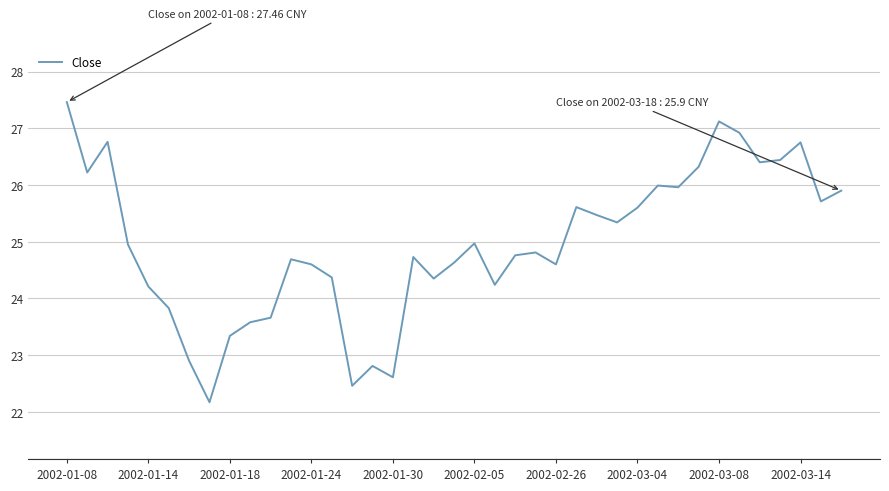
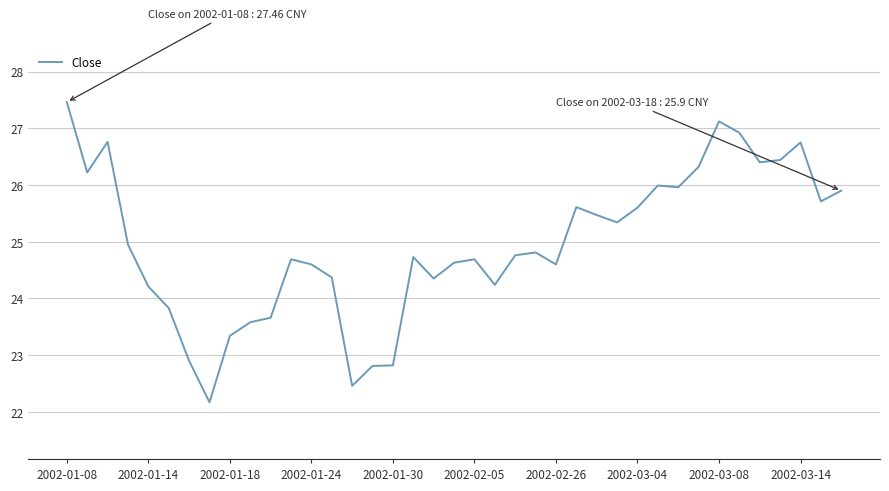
  {
    "2002-01-14": 24.2,
    "2002-01-18": 23.3,
    "2002-01-24": 24.6,
-   "2002-01-30": 22.6,
-   "2002-02-05": 25.0,
+   "2002-01-30": 22.8,
+   "2002-02-05": 24.7,
    "2002-02-26": 24.6,
    "2002-03-04": 25.6
  }
